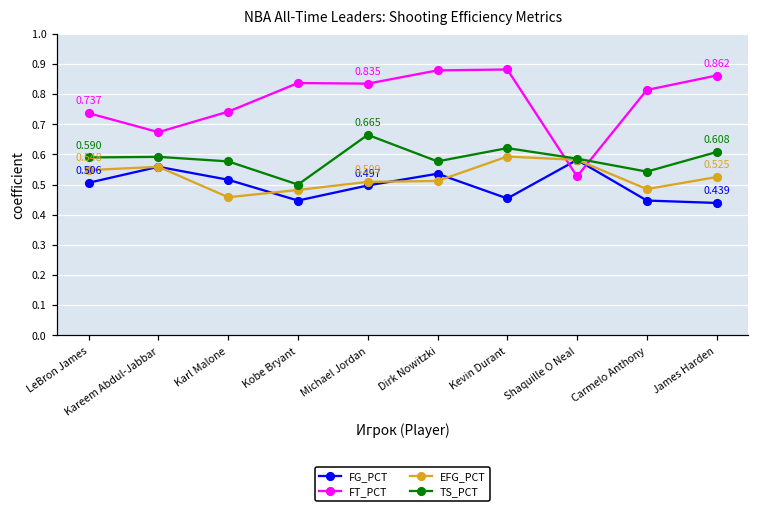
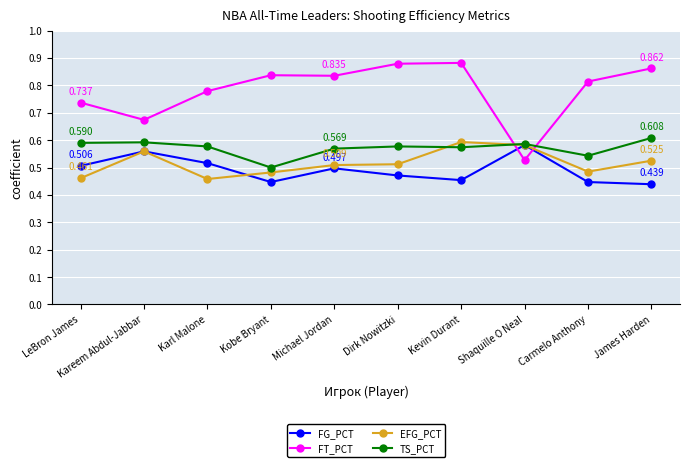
  {
    "FG_PCT": {
      "Karl Malone": 0.52,
      "Kobe Bryant": 0.45,
-     "Dirk Nowitzki": 0.54,
+     "Dirk Nowitzki": 0.47,
      "Kevin Durant": 0.45,
      "Carmelo Anthony": 0.45
    },
    "FT_PCT": {
      "Kareem Abdul-Jabbar": 0.67,
-     "Karl Malone": 0.74,
+     "Karl Malone": 0.78,
      "Kobe Bryant": 0.84,
      "Dirk Nowitzki": 0.88,
      "Kevin Durant": 0.88,
      "Shaquille O Neal": 0.53,
      "Carmelo Anthony": 0.81
    },
    "EFG_PCT": {
-     "LeBron James": 0.548,
+     "LeBron James": 0.461,
      "James Harden": 0.525
    },
    "TS_PCT": {
      "LeBron James": 0.590,
-     "Michael Jordan": 0.665,
-     "Kevin Durant": 0.62,
+     "Michael Jordan": 0.569,
+     "Kevin Durant": 0.57,
      "James Harden": 0.608
    }
  }
